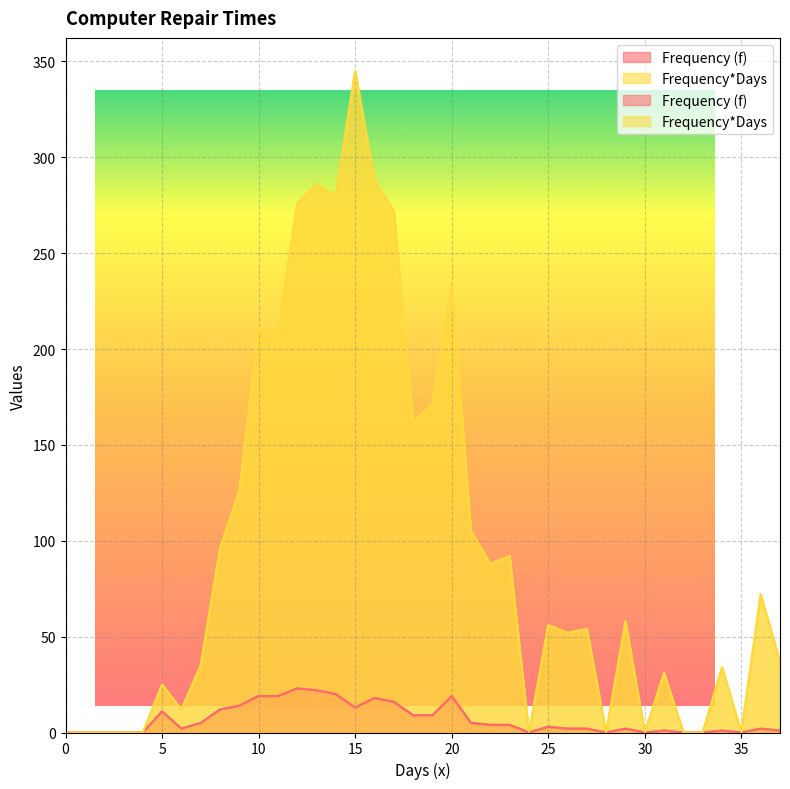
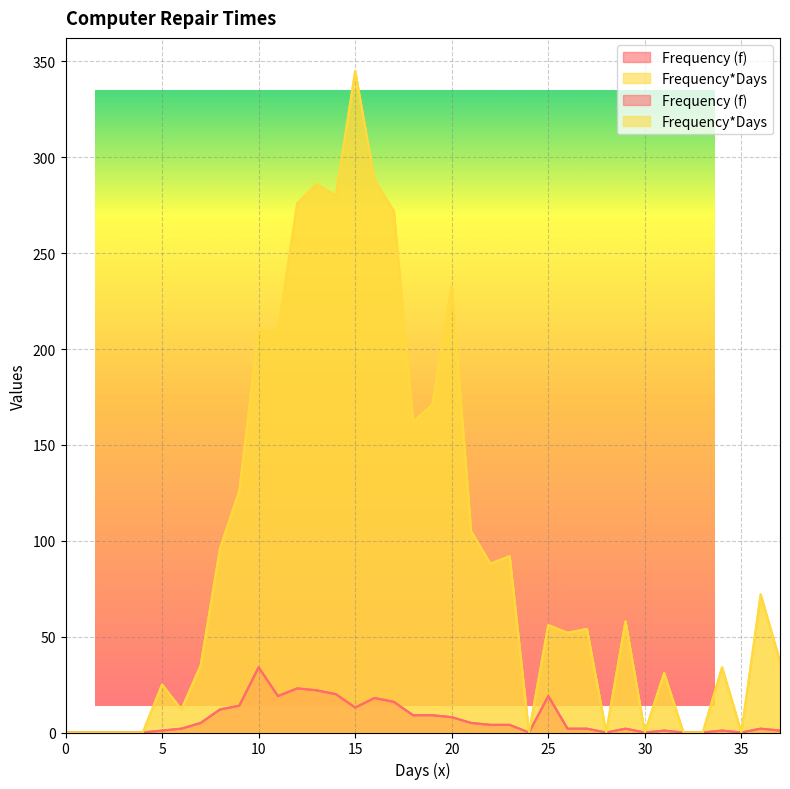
  {
    "Computer Repair Times": {
      "Frequency (f)": {
-       "5": 11,
-       "10": 19,
+       "5": 1,
+       "10": 34,
        "15": 13,
-       "20": 19,
-       "25": 3
+       "20": 8,
+       "25": 19
      },
      "Frequency*Days": {
        "5": 25,
        "10": 210,
        "15": 345,
        "20": 233,
        "25": 56
      }
    }
  }
